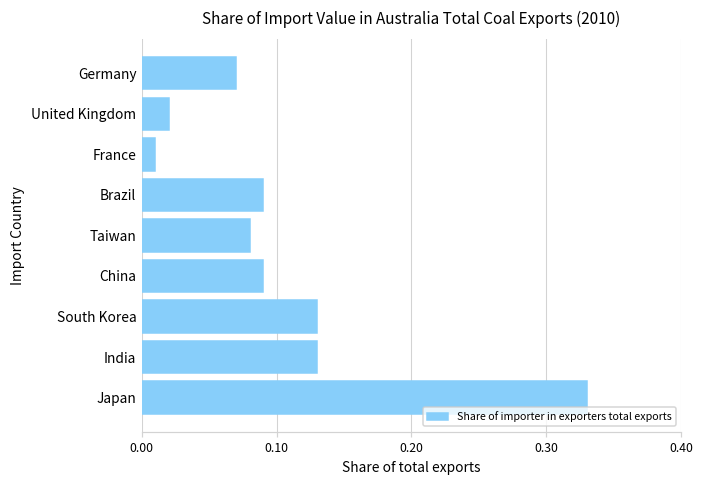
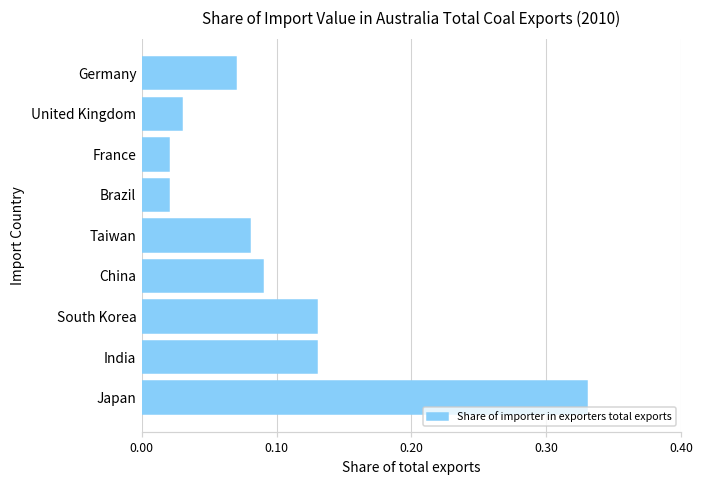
  {
    "Germany": 0.07,
-   "United Kingdom": 0.02,
-   "France": 0.01,
-   "Brazil": 0.09,
+   "United Kingdom": 0.03,
+   "France": 0.02,
+   "Brazil": 0.02,
    "Taiwan": 0.08,
    "China": 0.09,
    "South Korea": 0.13,
    "India": 0.13,
    "Japan": 0.33
  }
